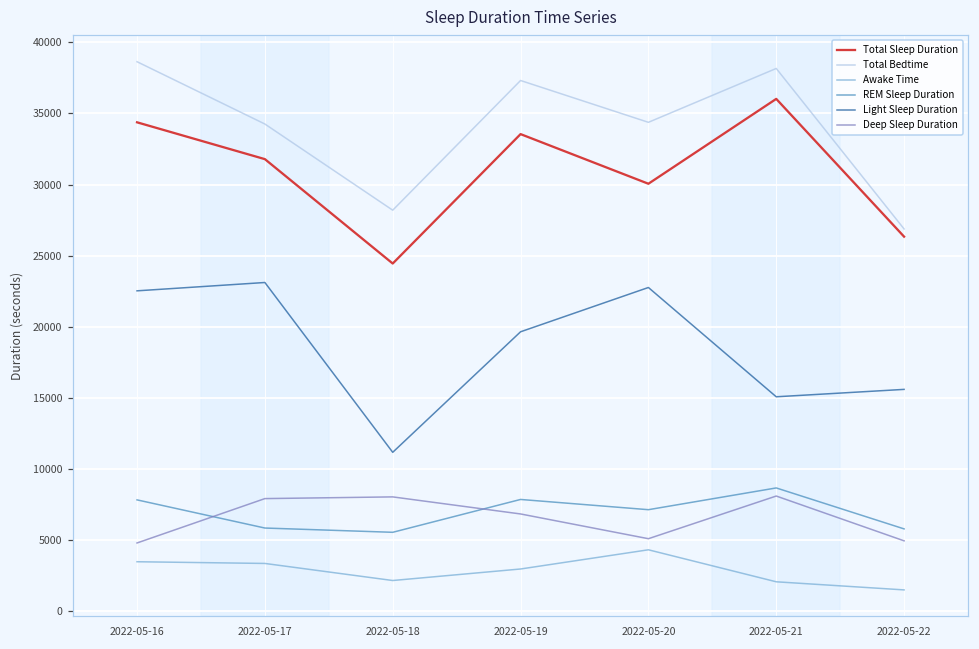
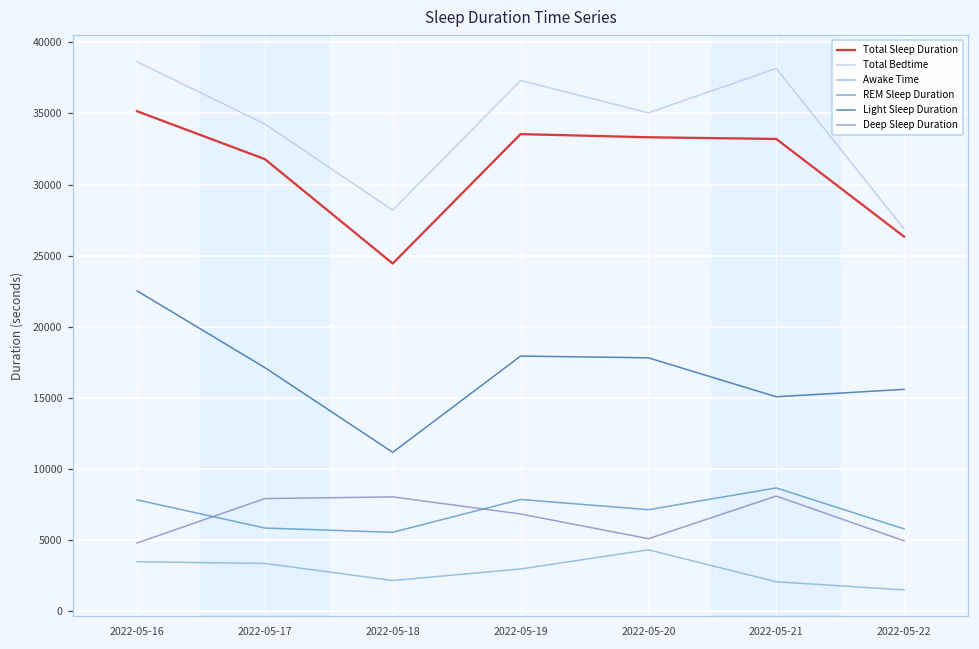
  {
    "Total Sleep Duration": {
-     "2022-05-16": 34400,
+     "2022-05-16": 35200,
      "2022-05-17": 31800,
      "2022-05-18": 24500,
      "2022-05-19": 33600,
-     "2022-05-20": 30100,
-     "2022-05-21": 36000,
+     "2022-05-20": 33300,
+     "2022-05-21": 33200,
      "2022-05-22": 26300
    },
    "Total Bedtime": {
      "2022-05-16": 38600,
      "2022-05-17": 34300,
      "2022-05-18": 28200,
      "2022-05-19": 37300,
-     "2022-05-20": 34400,
+     "2022-05-20": 35000,
      "2022-05-21": 38200,
      "2022-05-22": 26900
    },
    "Light Sleep Duration": {
      "2022-05-16": 22500,
-     "2022-05-17": 23100,
+     "2022-05-17": 17100,
      "2022-05-18": 11200,
-     "2022-05-19": 19700,
-     "2022-05-20": 22800,
+     "2022-05-19": 17900,
+     "2022-05-20": 17800,
      "2022-05-21": 15100,
      "2022-05-22": 15600
    }
  }
